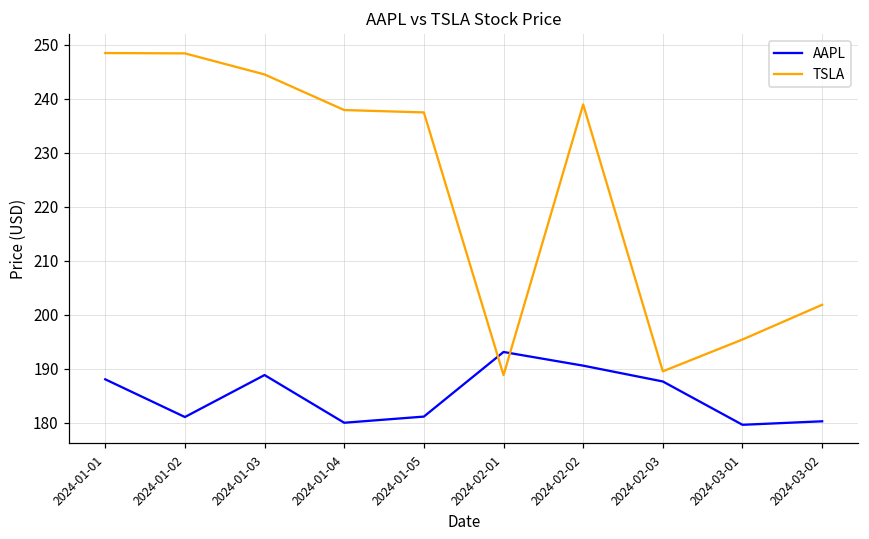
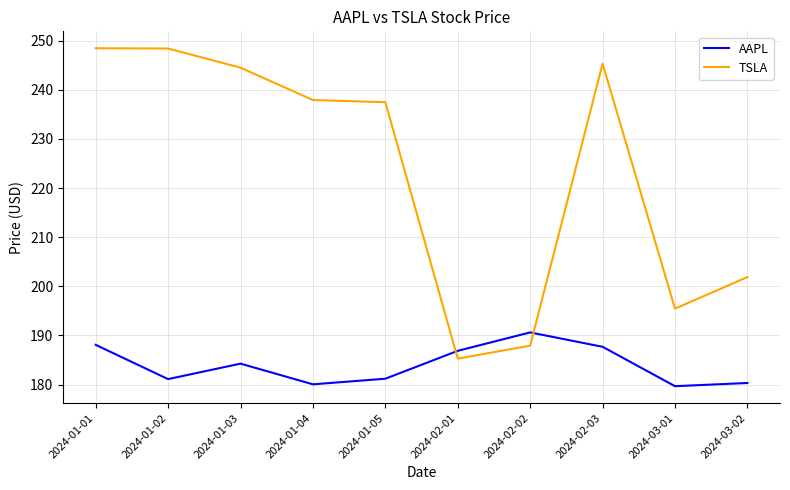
  {
    "AAPL": {
      "2024-01-01": 188,
      "2024-01-02": 181,
-     "2024-01-03": 189,
+     "2024-01-03": 184,
      "2024-01-04": 180,
      "2024-01-05": 181,
-     "2024-02-01": 193,
+     "2024-02-01": 187,
      "2024-02-02": 191,
      "2024-02-03": 188,
      "2024-03-01": 180,
      "2024-03-02": 180
    },
    "TSLA": {
      "2024-01-01": 248,
      "2024-01-02": 248,
      "2024-01-03": 245,
      "2024-01-04": 238,
      "2024-01-05": 237,
-     "2024-02-01": 189,
-     "2024-02-02": 239,
-     "2024-02-03": 190,
+     "2024-02-01": 185,
+     "2024-02-02": 188,
+     "2024-02-03": 245,
      "2024-03-01": 195,
      "2024-03-02": 202
    }
  }
